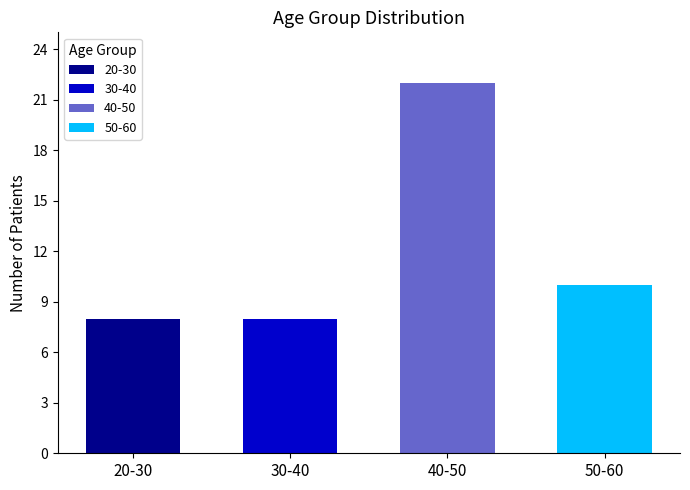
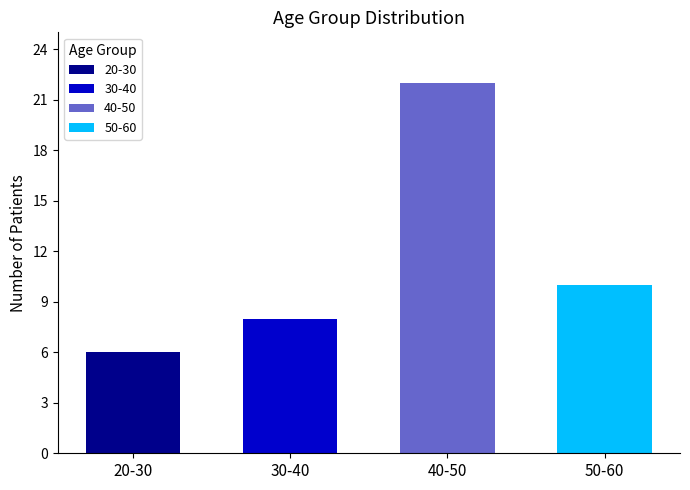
  {
-   "20-30": 8,
+   "20-30": 6,
    "30-40": 8,
    "40-50": 22,
    "50-60": 10
  }
